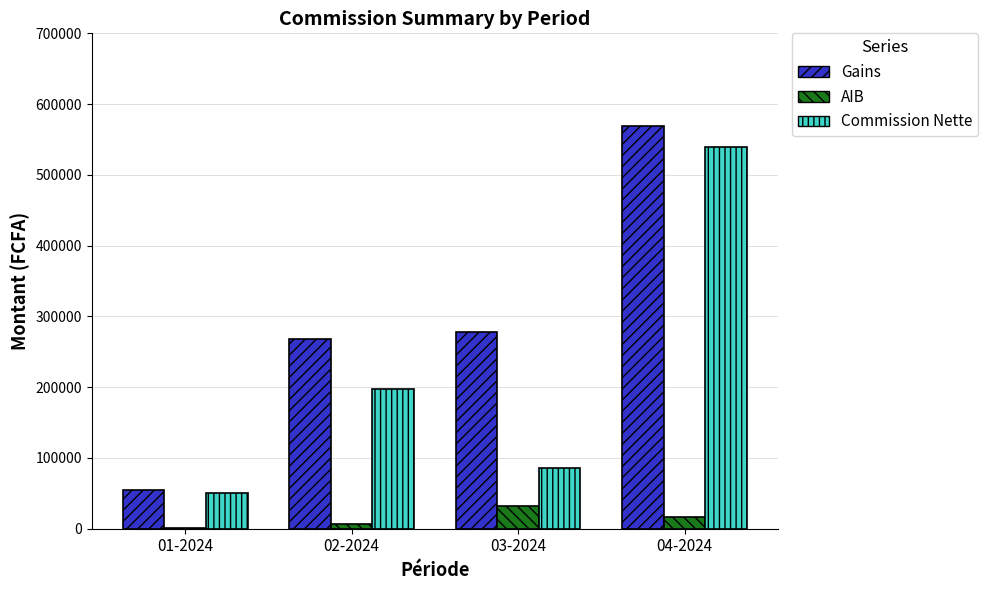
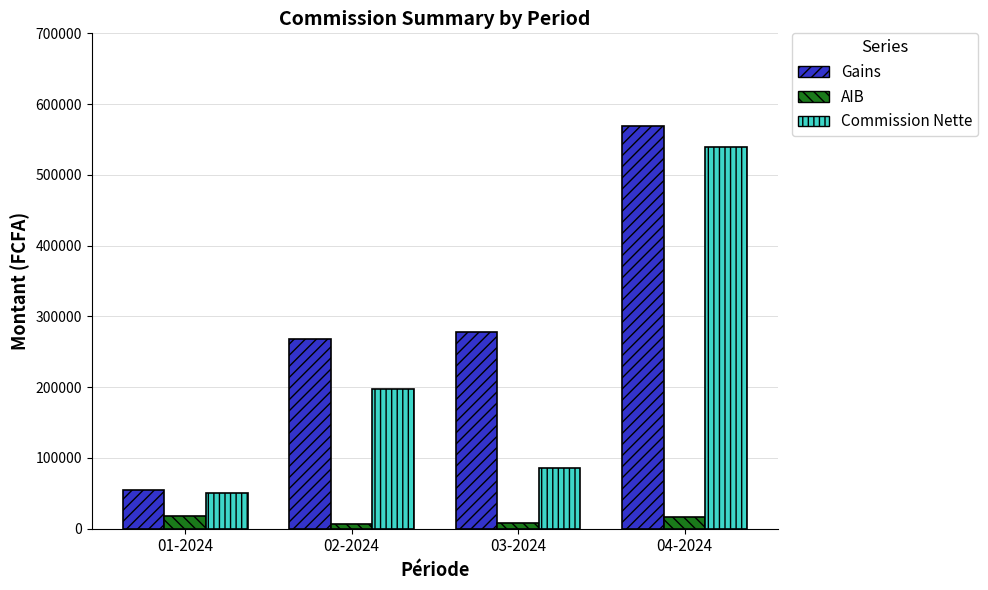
  {
    "Gains": {
      "01-2024": 60000,
      "02-2024": 270000,
      "03-2024": 280000,
      "04-2024": 570000
    },
    "AIB": {
-     "01-2024": 0,
+     "01-2024": 20000,
      "02-2024": 10000,
-     "03-2024": 30000,
+     "03-2024": 10000,
      "04-2024": 20000
    },
    "Commission Nette": {
      "01-2024": 50000,
      "02-2024": 200000,
      "03-2024": 90000,
      "04-2024": 540000
    }
  }
